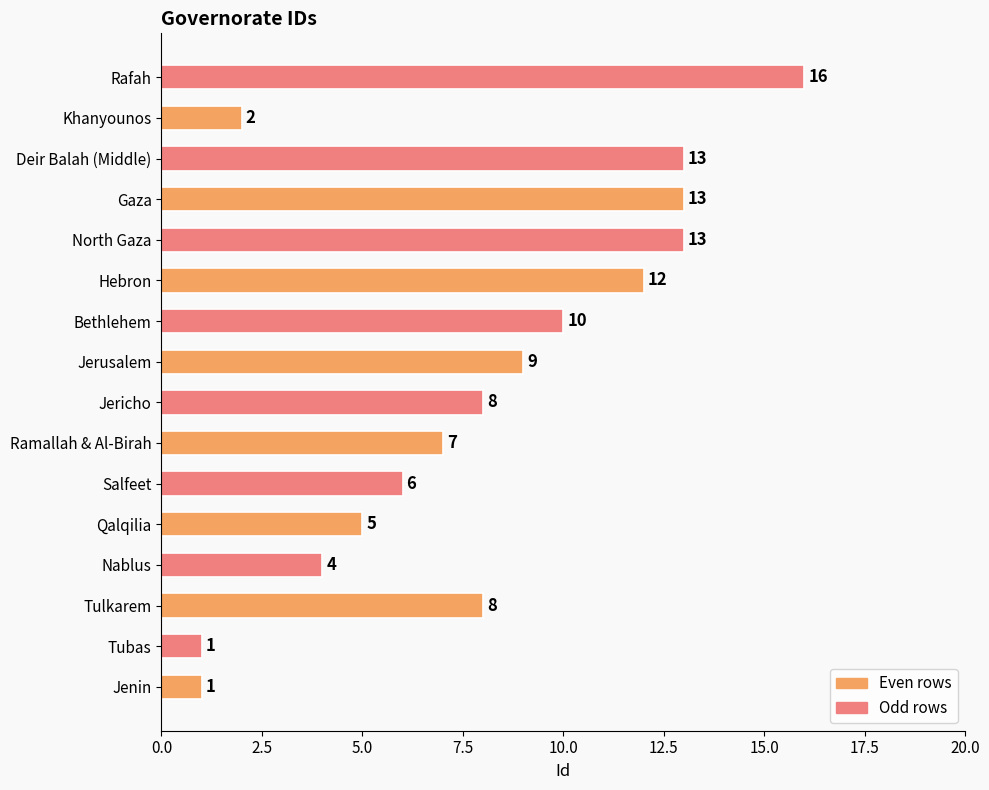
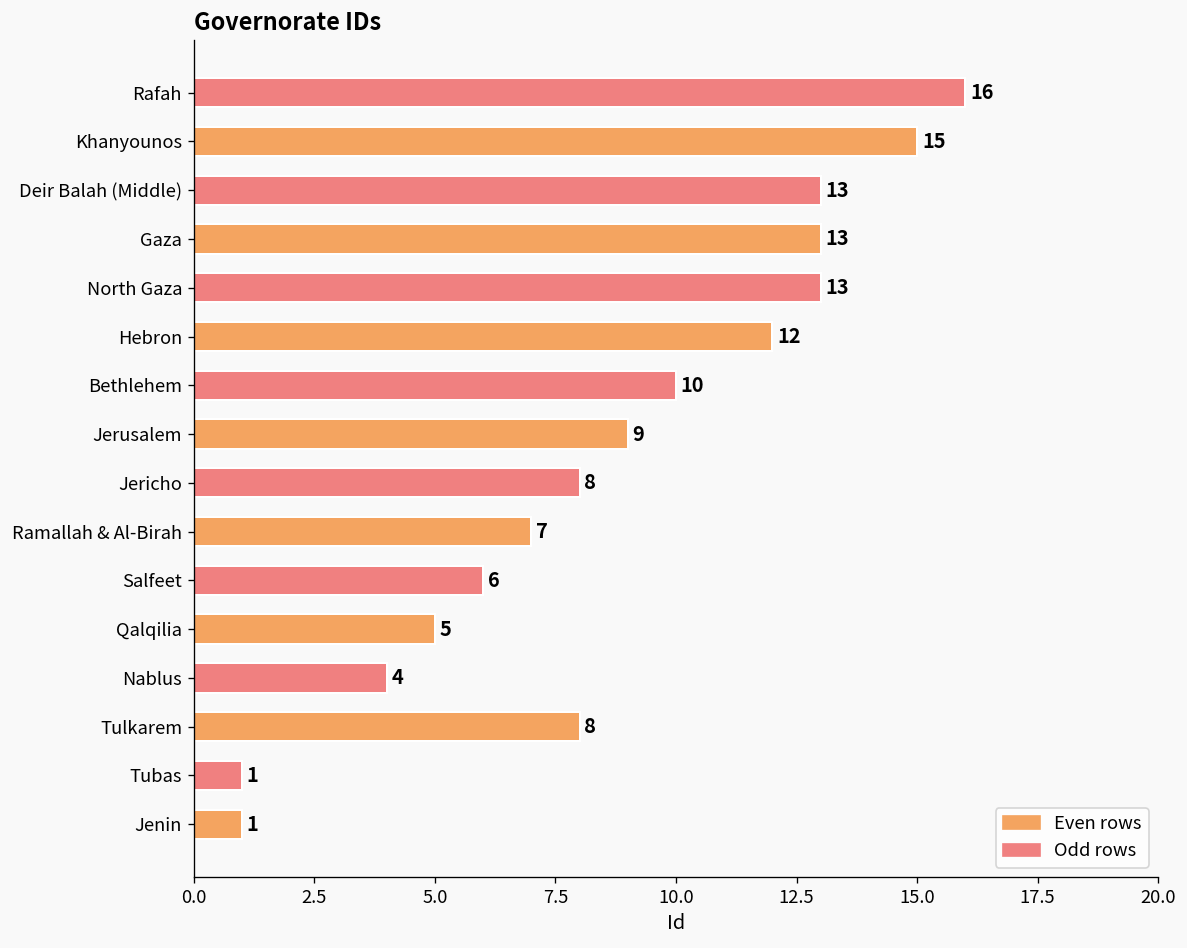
  {
    "Rafah": 16,
-   "Khanyounos": 2,
+   "Khanyounos": 15,
    "Deir Balah (Middle)": 13,
    "Gaza": 13,
    "North Gaza": 13,
    "Hebron": 12,
    "Bethlehem": 10,
    "Jerusalem": 9,
    "Jericho": 8,
    "Ramallah & Al-Birah": 7,
    "Salfeet": 6,
    "Qalqilia": 5,
    "Nablus": 4,
    "Tulkarem": 8,
    "Tubas": 1,
    "Jenin": 1
  }
